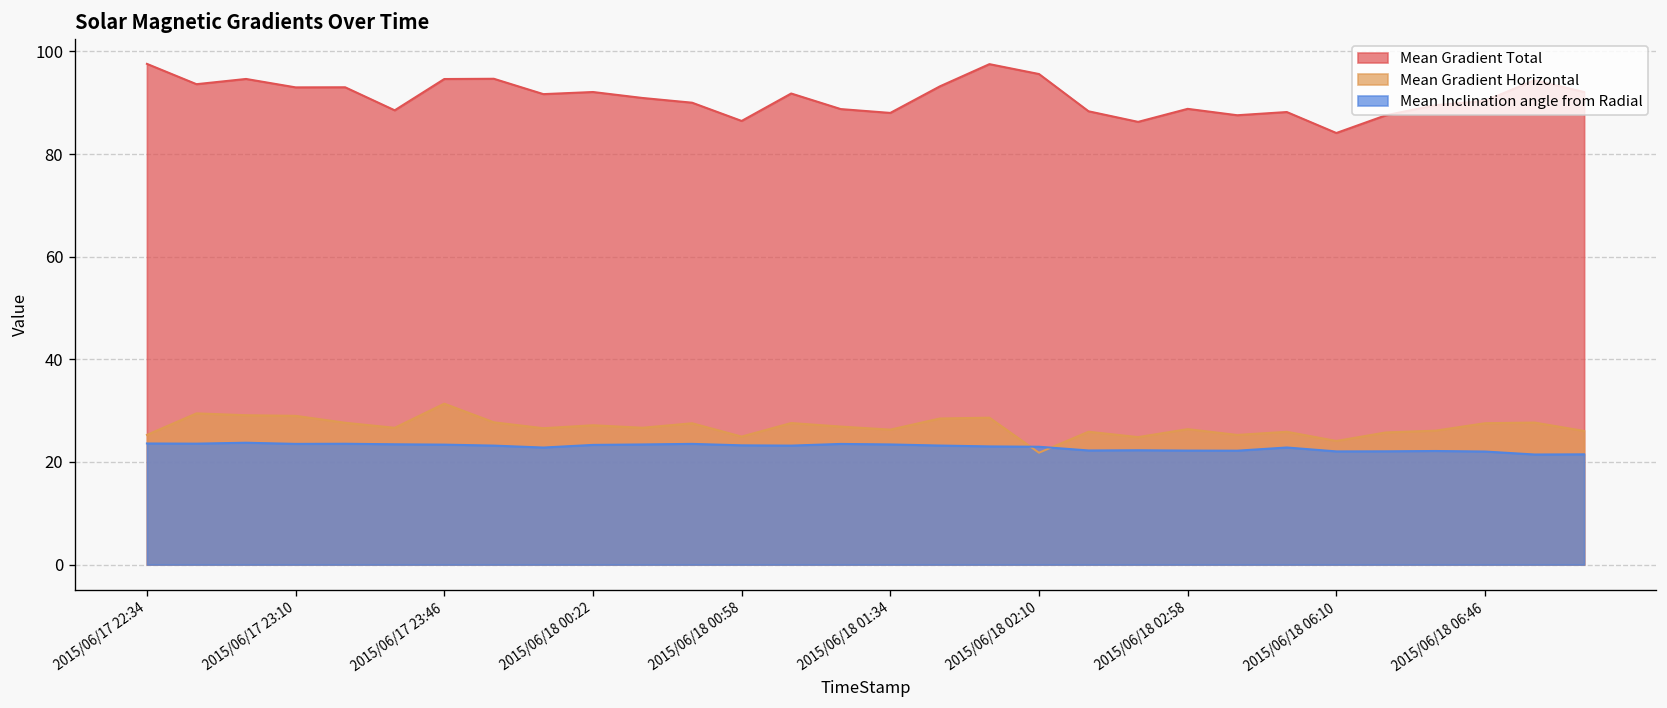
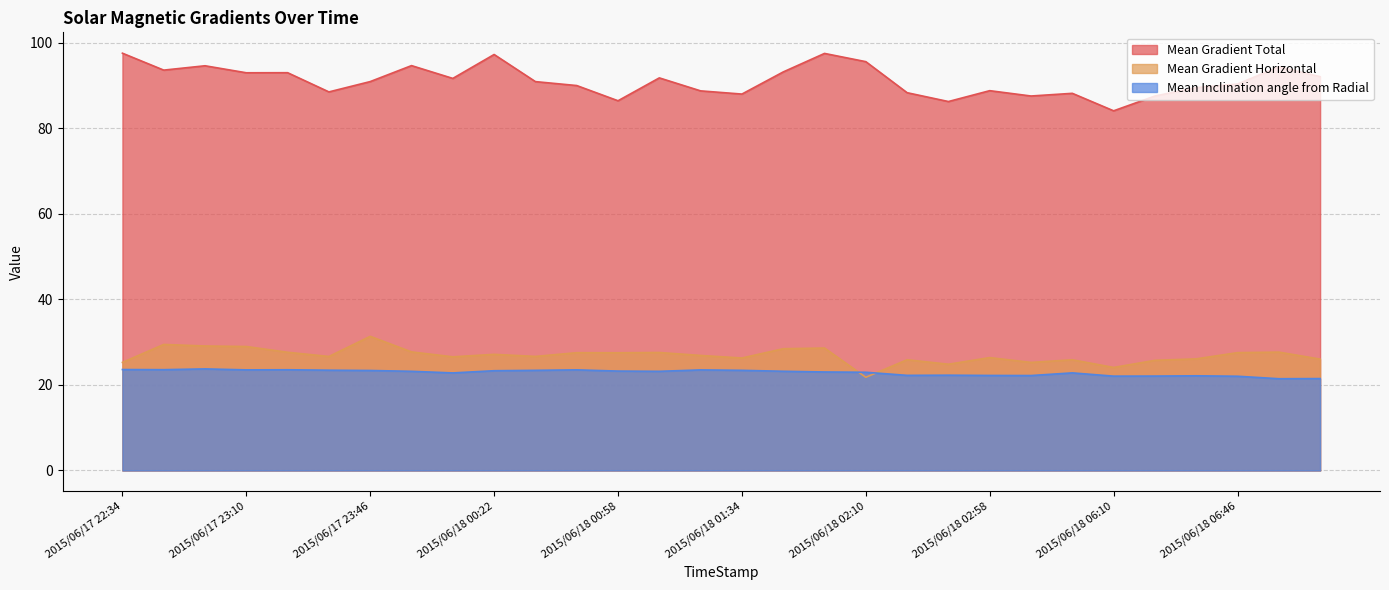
  {
    "Mean Gradient Total": {
      "2015/06/17 22:34": 98,
      "2015/06/17 23:10": 93,
-     "2015/06/17 23:46": 95,
-     "2015/06/18 00:22": 92,
+     "2015/06/17 23:46": 91,
+     "2015/06/18 00:22": 97,
      "2015/06/18 00:58": 86,
      "2015/06/18 01:34": 88,
      "2015/06/18 02:10": 96,
      "2015/06/18 02:58": 89,
      "2015/06/18 06:10": 84
    },
    "Mean Gradient Horizontal": {
      "2015/06/17 22:34": 25,
      "2015/06/17 23:10": 29,
      "2015/06/17 23:46": 31,
      "2015/06/18 00:22": 27,
-     "2015/06/18 00:58": 25,
+     "2015/06/18 00:58": 28,
      "2015/06/18 01:34": 26,
      "2015/06/18 02:10": 22,
      "2015/06/18 02:58": 26,
      "2015/06/18 06:10": 24,
      "2015/06/18 06:46": 28
    },
    "Mean Inclination angle from Radial": {
      "2015/06/17 22:34": 24,
      "2015/06/17 23:10": 24,
      "2015/06/17 23:46": 23,
      "2015/06/18 00:22": 23,
      "2015/06/18 00:58": 23,
      "2015/06/18 01:34": 23,
      "2015/06/18 02:10": 23,
      "2015/06/18 02:58": 22,
      "2015/06/18 06:10": 22,
      "2015/06/18 06:46": 22
    }
  }
